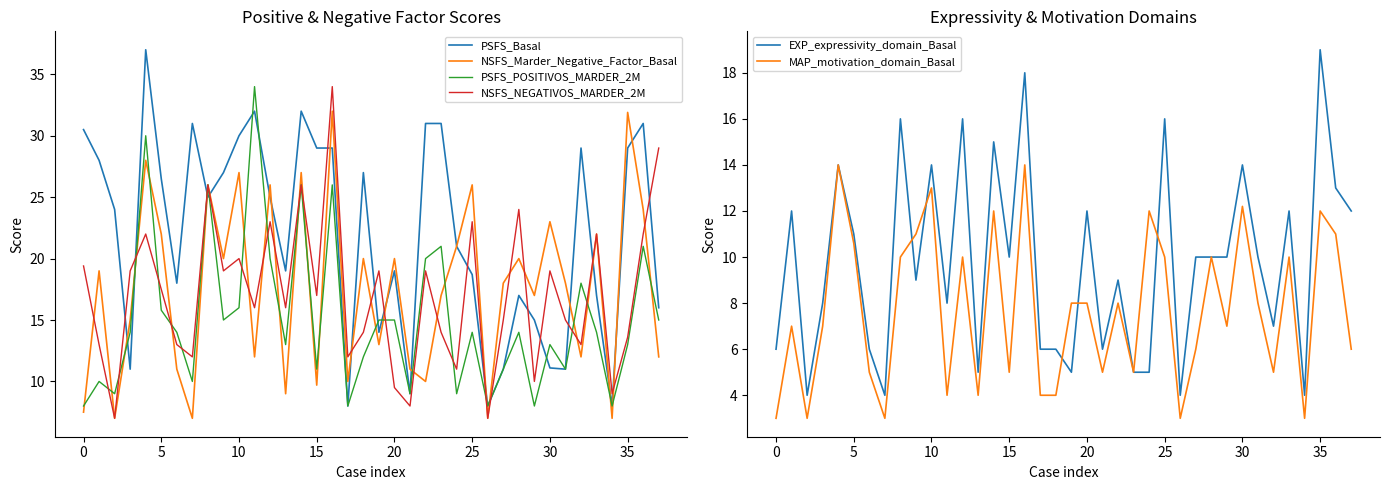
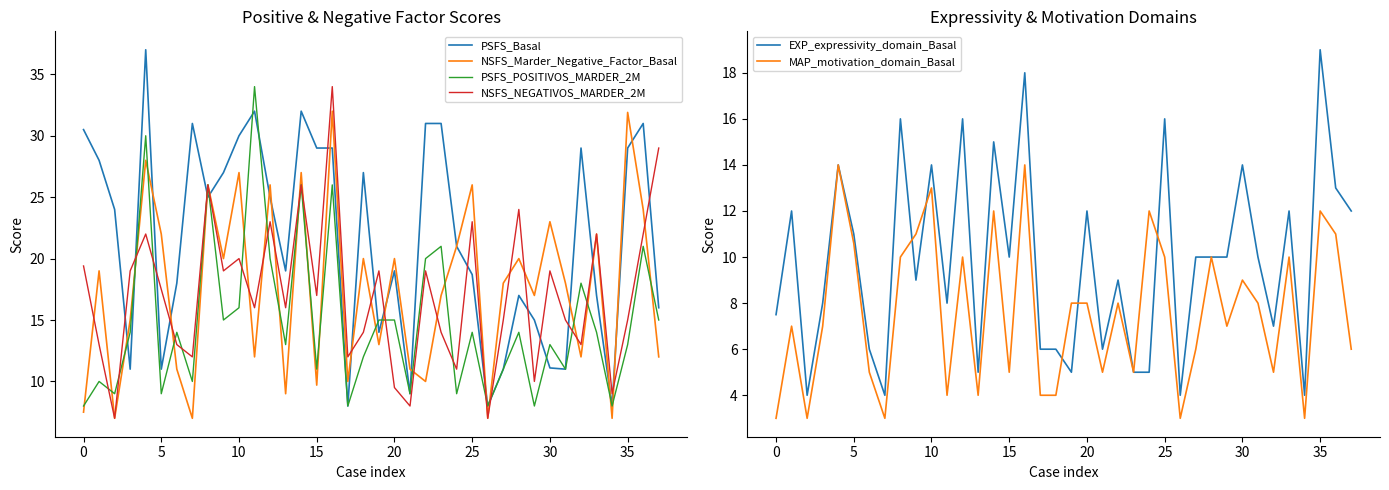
  {
    "Positive & Negative Factor Scores": {
      "PSFS_Basal": {
        "0": 30.5,
-       "5": 26.5,
+       "5": 11.0,
        "10": 30.0,
        "15": 29.0,
        "20": 19.0,
        "25": 18.7,
        "30": 11.1,
        "35": 29.0
      },
      "NSFS_Marder_Negative_Factor_Basal": {
        "0": 7.5,
        "5": 22.0,
        "10": 27.0,
        "15": 9.7,
        "20": 20.0,
        "25": 26.0,
        "30": 23.0,
        "35": 31.9
      },
      "PSFS_POSITIVOS_MARDER_2M": {
        "0": 8.0,
-       "5": 15.8,
+       "5": 9.0,
        "10": 16.0,
        "15": 11.0,
        "20": 15.0,
        "25": 14.0,
        "30": 13.0,
        "35": 13.0
      },
      "NSFS_NEGATIVOS_MARDER_2M": {
        "0": 19.4,
        "5": 17.5,
        "10": 20.0,
        "15": 17.0,
        "20": 9.5,
        "25": 23.0,
        "30": 19.0,
-       "35": 13.6
+       "35": 15.0
      }
    },
    "Expressivity & Motivation Domains": {
      "EXP_expressivity_domain_Basal": {
-       "0": 6.0,
+       "0": 7.5,
        "5": 11.0,
        "10": 14.0,
        "15": 10.0,
        "20": 12.0,
        "25": 16.0,
        "30": 14.0,
        "35": 19.0
      },
      "MAP_motivation_domain_Basal": {
        "0": 3.0,
        "5": 10.6,
        "10": 13.0,
        "15": 5.0,
        "20": 8.0,
        "25": 10.0,
-       "30": 12.2,
+       "30": 9.0,
        "35": 12.0
      }
    }
  }
